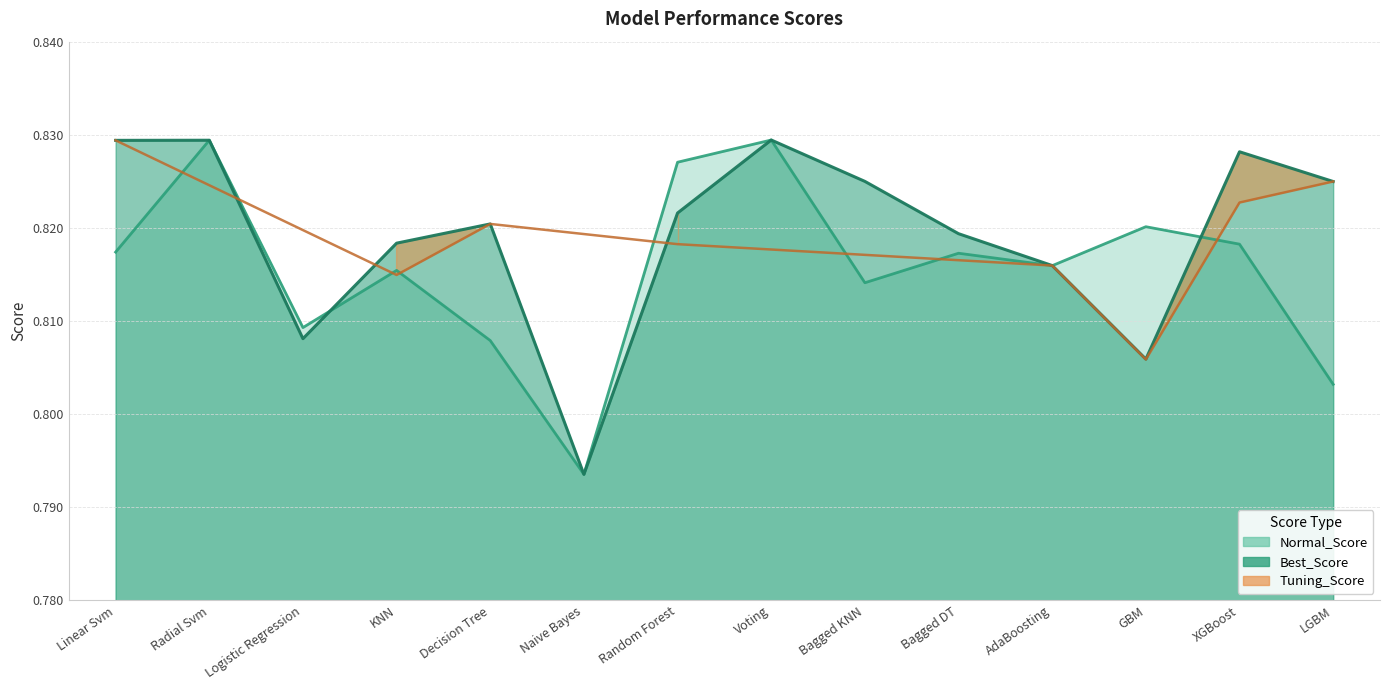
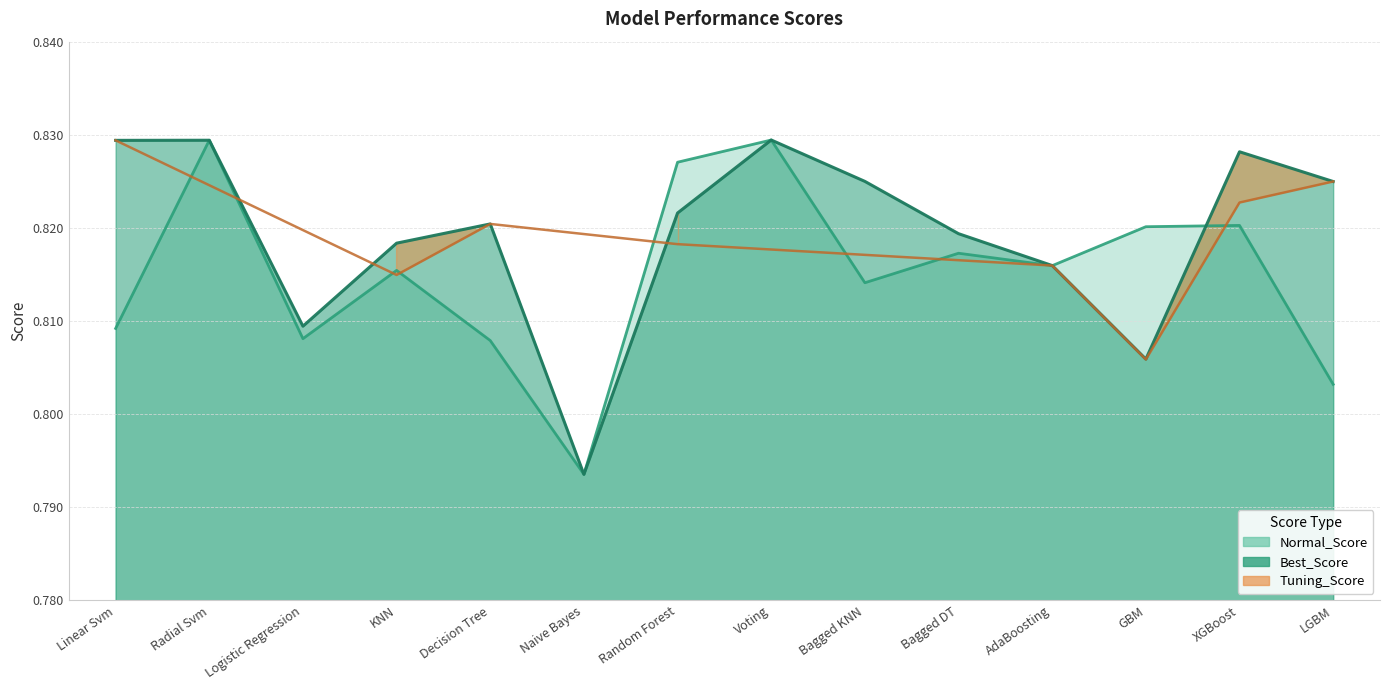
  {
    "Normal_Score": {
-     "Linear Svm": 0.817,
-     "Logistic Regression": 0.809,
+     "Linear Svm": 0.809,
+     "Logistic Regression": 0.808,
      "KNN": 0.815,
      "Decision Tree": 0.808,
      "Random Forest": 0.827,
      "Bagged KNN": 0.814,
      "Bagged DT": 0.817,
      "GBM": 0.820,
-     "XGBoost": 0.818,
+     "XGBoost": 0.820,
      "LGBM": 0.803
    },
    "Best_Score": {
-     "Logistic Regression": 0.808,
+     "Logistic Regression": 0.809,
      "KNN": 0.818,
      "Random Forest": 0.822,
      "Bagged KNN": 0.825,
      "Bagged DT": 0.819,
      "XGBoost": 0.828
    }
  }
